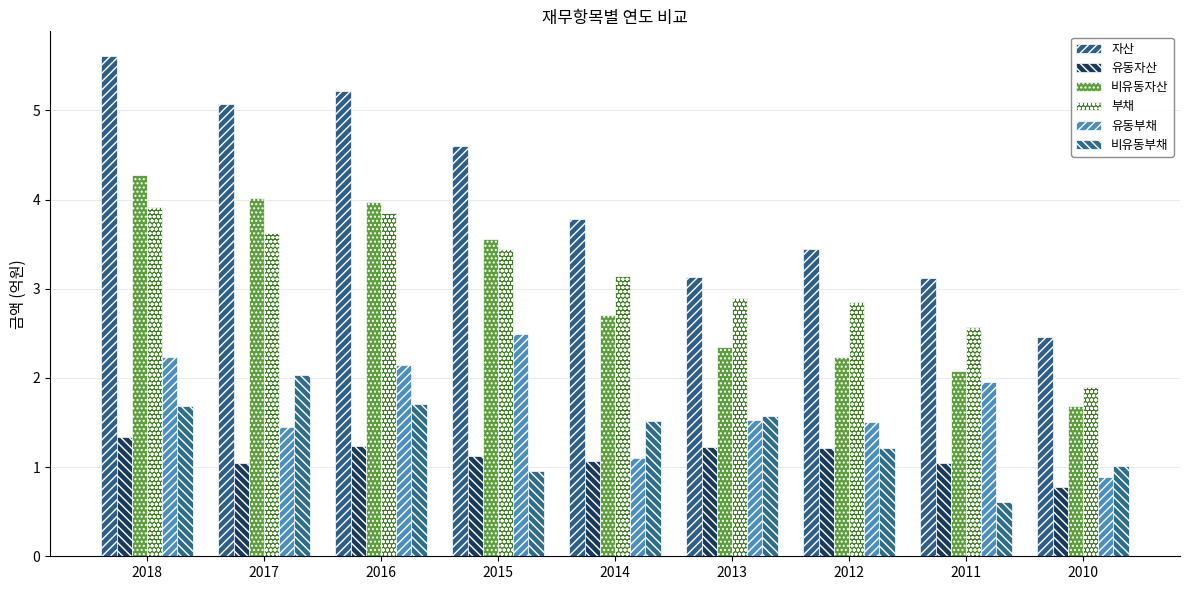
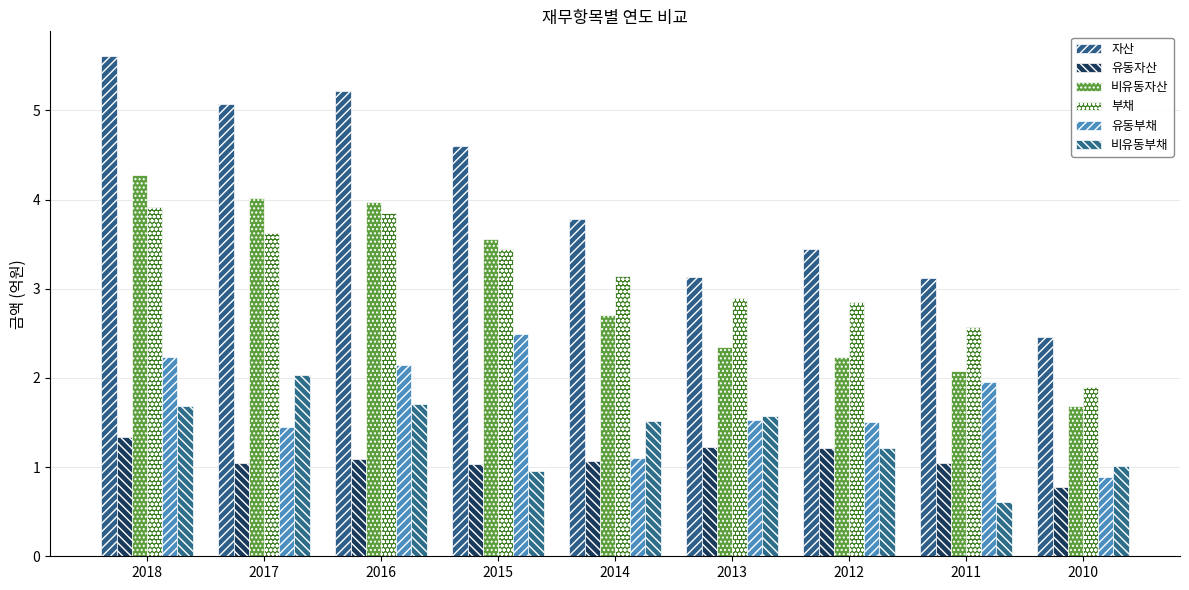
  {
    "유동자산": {
      "2018": 1.3,
      "2017": 1.0,
-     "2016": 1.2,
-     "2015": 1.1,
+     "2016": 1.1,
+     "2015": 1.0,
      "2014": 1.1,
      "2013": 1.2,
      "2012": 1.2,
      "2011": 1.0,
      "2010": 0.8
    },
    "유동부채": {
      "2018": 2.2,
      "2017": 1.4,
      "2016": 2.1,
      "2015": 2.5,
      "2014": 1.1,
      "2013": 1.5,
      "2012": 1.5,
      "2011": 2.0,
      "2010": 0.9
    }
  }
